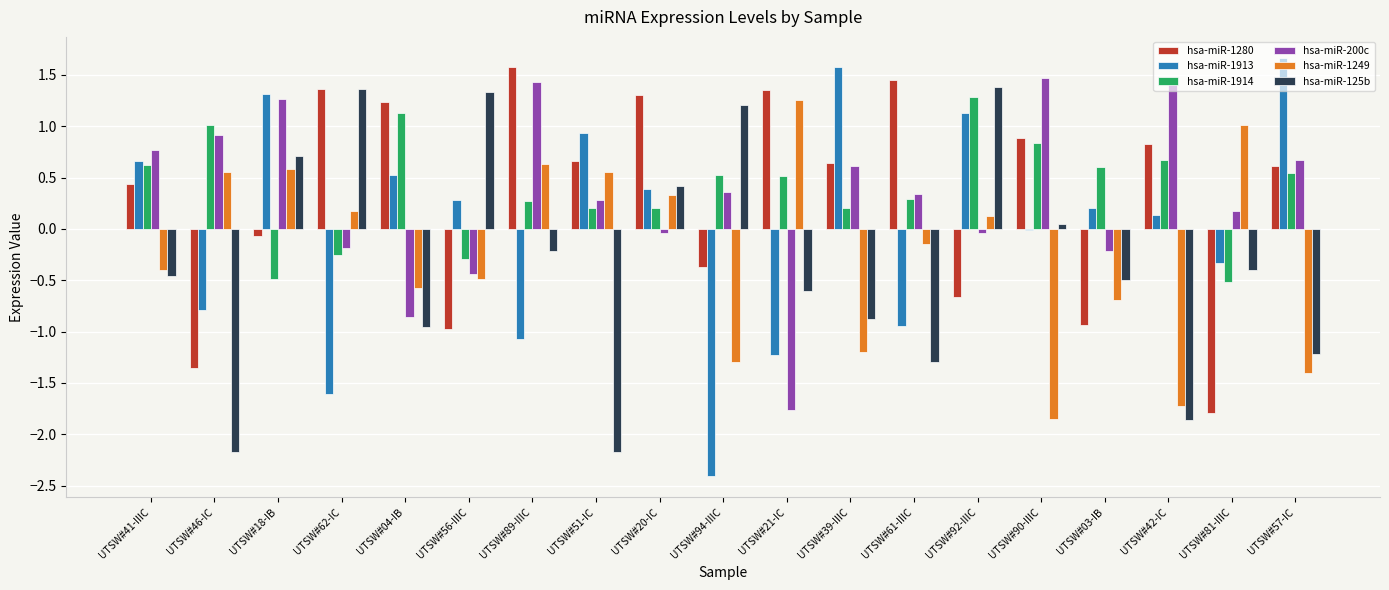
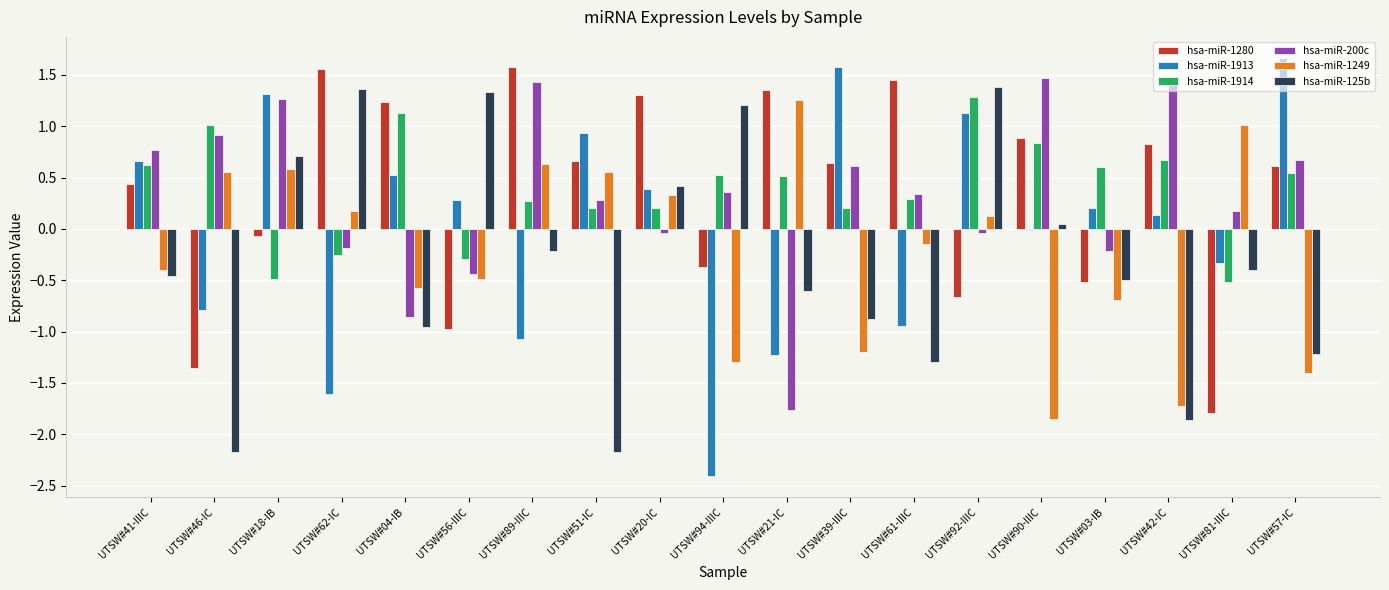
  {
    "hsa-miR-1280": {
      "UTSW#41-IIIC": 0.43,
      "UTSW#46-IC": -1.36,
      "UTSW#18-IB": -0.07,
-     "UTSW#62-IC": 1.36,
+     "UTSW#62-IC": 1.56,
      "UTSW#04-IB": 1.23,
      "UTSW#56-IIIC": -0.97,
      "UTSW#89-IIIC": 1.57,
      "UTSW#51-IC": 0.67,
      "UTSW#20-IC": 1.31,
      "UTSW#94-IIIC": -0.37,
      "UTSW#21-IC": 1.35,
      "UTSW#39-IIIC": 0.64,
      "UTSW#61-IIIC": 1.45,
      "UTSW#92-IIIC": -0.67,
      "UTSW#90-IIIC": 0.89,
-     "UTSW#03-IB": -0.94,
+     "UTSW#03-IB": -0.52,
      "UTSW#42-IC": 0.83,
      "UTSW#81-IIIC": -1.80,
      "UTSW#57-IC": 0.62
    },
    "hsa-miR-1913": {
      "UTSW#41-IIIC": 0.66,
      "UTSW#46-IC": -0.79,
      "UTSW#18-IB": 1.31,
      "UTSW#62-IC": -1.61,
      "UTSW#04-IB": 0.52,
      "UTSW#56-IIIC": 0.28,
      "UTSW#89-IIIC": -1.07,
      "UTSW#51-IC": 0.93,
      "UTSW#20-IC": 0.39,
      "UTSW#94-IIIC": -2.41,
      "UTSW#21-IC": -1.23,
      "UTSW#39-IIIC": 1.58,
      "UTSW#61-IIIC": -0.95,
      "UTSW#92-IIIC": 1.13,
      "UTSW#03-IB": 0.20,
      "UTSW#42-IC": 0.14,
      "UTSW#81-IIIC": -0.33
    },
    "hsa-miR-1914": {
      "UTSW#41-IIIC": 0.63,
      "UTSW#46-IC": 1.01,
      "UTSW#18-IB": -0.49,
      "UTSW#62-IC": -0.25,
      "UTSW#04-IB": 1.13,
      "UTSW#56-IIIC": -0.29,
      "UTSW#89-IIIC": 0.27,
      "UTSW#51-IC": 0.20,
      "UTSW#20-IC": 0.20,
      "UTSW#94-IIIC": 0.53,
      "UTSW#21-IC": 0.51,
      "UTSW#39-IIIC": 0.20,
      "UTSW#61-IIIC": 0.29,
      "UTSW#92-IIIC": 1.28,
      "UTSW#90-IIIC": 0.84,
      "UTSW#03-IB": 0.60,
      "UTSW#42-IC": 0.67,
      "UTSW#81-IIIC": -0.51,
      "UTSW#57-IC": 0.54
    },
    "hsa-miR-200c": {
      "UTSW#41-IIIC": 0.77,
      "UTSW#46-IC": 0.91,
      "UTSW#18-IB": 1.27,
      "UTSW#62-IC": -0.18,
      "UTSW#04-IB": -0.86,
      "UTSW#56-IIIC": -0.44,
      "UTSW#89-IIIC": 1.43,
      "UTSW#51-IC": 0.28,
      "UTSW#20-IC": -0.04,
      "UTSW#94-IIIC": 0.36,
      "UTSW#21-IC": -1.76,
      "UTSW#39-IIIC": 0.61,
      "UTSW#61-IIIC": 0.34,
      "UTSW#92-IIIC": -0.04,
      "UTSW#90-IIIC": 1.47,
      "UTSW#03-IB": -0.21,
      "UTSW#81-IIIC": 0.18,
      "UTSW#57-IC": 0.67
    },
    "hsa-miR-1249": {
      "UTSW#41-IIIC": -0.40,
      "UTSW#46-IC": 0.55,
      "UTSW#18-IB": 0.59,
      "UTSW#62-IC": 0.17,
      "UTSW#04-IB": -0.58,
      "UTSW#56-IIIC": -0.49,
      "UTSW#89-IIIC": 0.64,
      "UTSW#51-IC": 0.55,
      "UTSW#20-IC": 0.33,
      "UTSW#94-IIIC": -1.30,
      "UTSW#21-IC": 1.26,
      "UTSW#39-IIIC": -1.19,
      "UTSW#61-IIIC": -0.15,
      "UTSW#92-IIIC": 0.12,
      "UTSW#90-IIIC": -1.85,
      "UTSW#03-IB": -0.69,
      "UTSW#42-IC": -1.73,
      "UTSW#81-IIIC": 1.01,
      "UTSW#57-IC": -1.40
    },
    "hsa-miR-125b": {
      "UTSW#41-IIIC": -0.45,
      "UTSW#46-IC": -2.17,
      "UTSW#18-IB": 0.71,
      "UTSW#62-IC": 1.36,
      "UTSW#04-IB": -0.96,
      "UTSW#56-IIIC": 1.33,
      "UTSW#89-IIIC": -0.21,
      "UTSW#51-IC": -2.17,
      "UTSW#20-IC": 0.42,
      "UTSW#94-IIIC": 1.20,
      "UTSW#21-IC": -0.60,
      "UTSW#39-IIIC": -0.88,
      "UTSW#61-IIIC": -1.29,
      "UTSW#92-IIIC": 1.39,
      "UTSW#90-IIIC": 0.05,
      "UTSW#03-IB": -0.50,
      "UTSW#42-IC": -1.86,
      "UTSW#81-IIIC": -0.40,
      "UTSW#57-IC": -1.22
    }
  }
